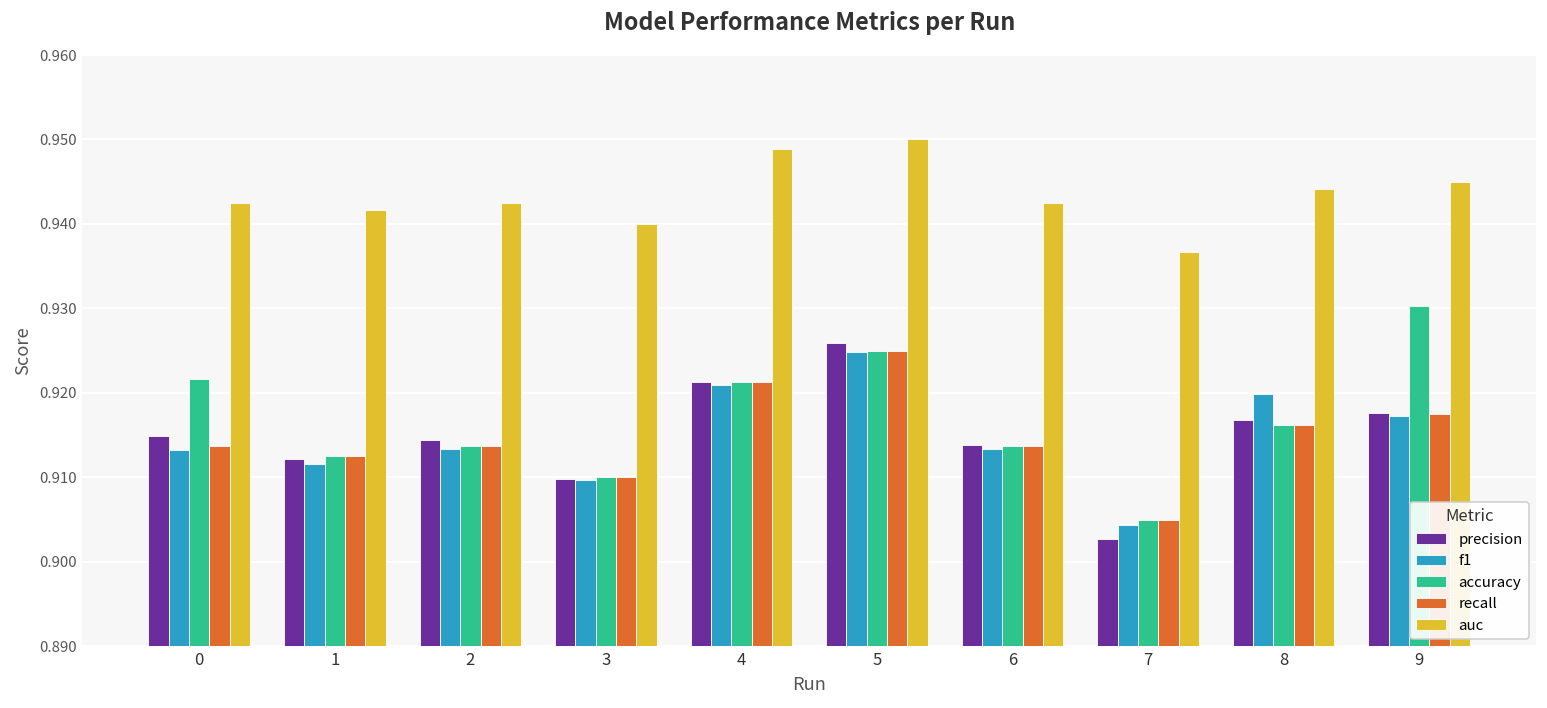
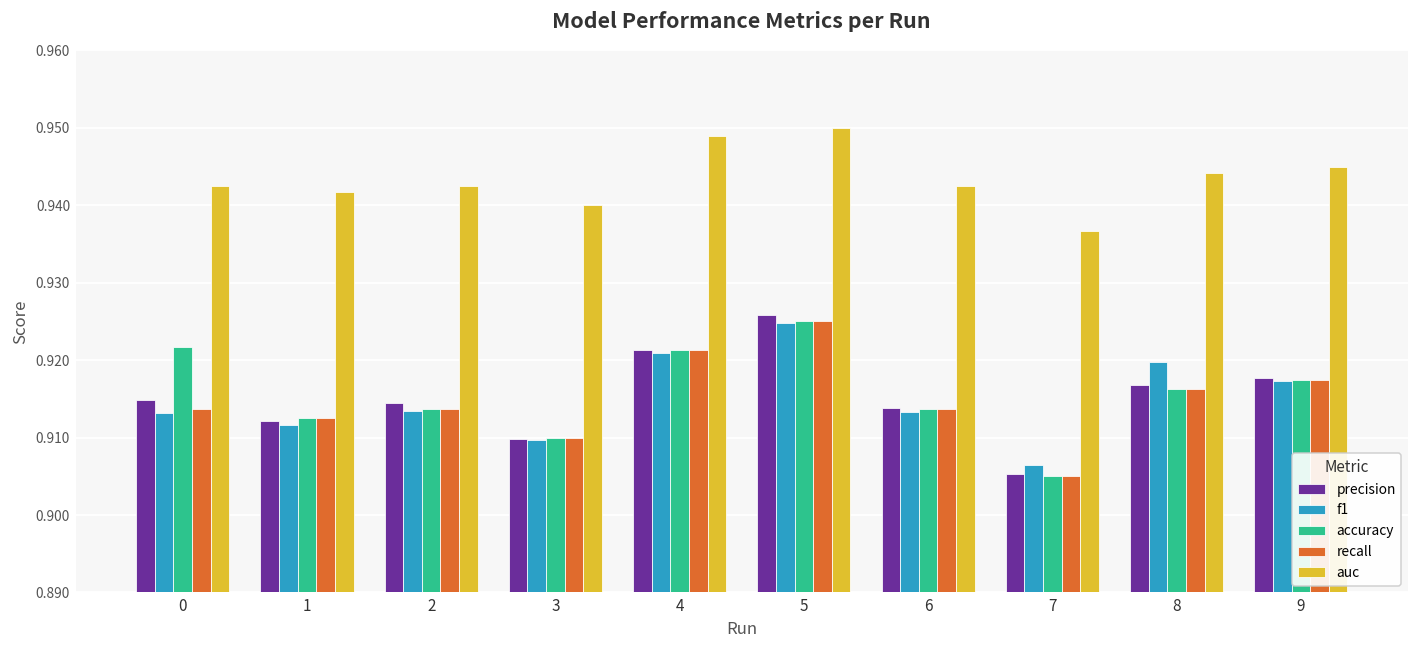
  {
    "precision": {
      "0": 0.915,
      "1": 0.912,
      "2": 0.914,
      "3": 0.910,
      "4": 0.921,
      "5": 0.926,
      "6": 0.914,
-     "7": 0.903,
+     "7": 0.905,
      "8": 0.917,
      "9": 0.918
    },
    "f1": {
      "0": 0.913,
      "1": 0.912,
      "2": 0.913,
      "3": 0.910,
      "4": 0.921,
      "5": 0.925,
      "6": 0.913,
-     "7": 0.904,
+     "7": 0.906,
      "8": 0.920,
      "9": 0.917
    },
    "accuracy": {
      "0": 0.922,
      "1": 0.913,
      "2": 0.914,
      "3": 0.910,
      "4": 0.921,
      "5": 0.925,
      "6": 0.914,
      "7": 0.905,
      "8": 0.916,
-     "9": 0.930
+     "9": 0.918
    },
    "recall": {
      "0": 0.914,
      "1": 0.913,
      "2": 0.914,
      "3": 0.910,
      "4": 0.921,
      "5": 0.925,
      "6": 0.914,
      "7": 0.905,
      "8": 0.916,
      "9": 0.918
    },
    "auc": {
      "0": 0.943,
      "1": 0.942,
      "2": 0.943,
      "3": 0.940,
      "4": 0.949,
      "5": 0.950,
      "6": 0.943,
      "7": 0.937,
      "8": 0.944,
      "9": 0.945
    }
  }
